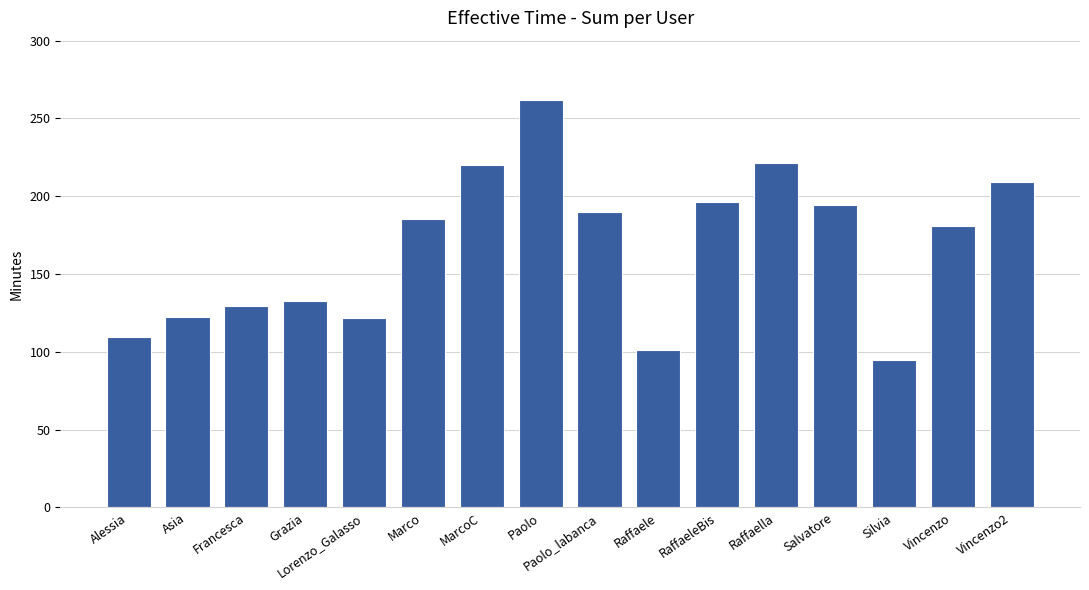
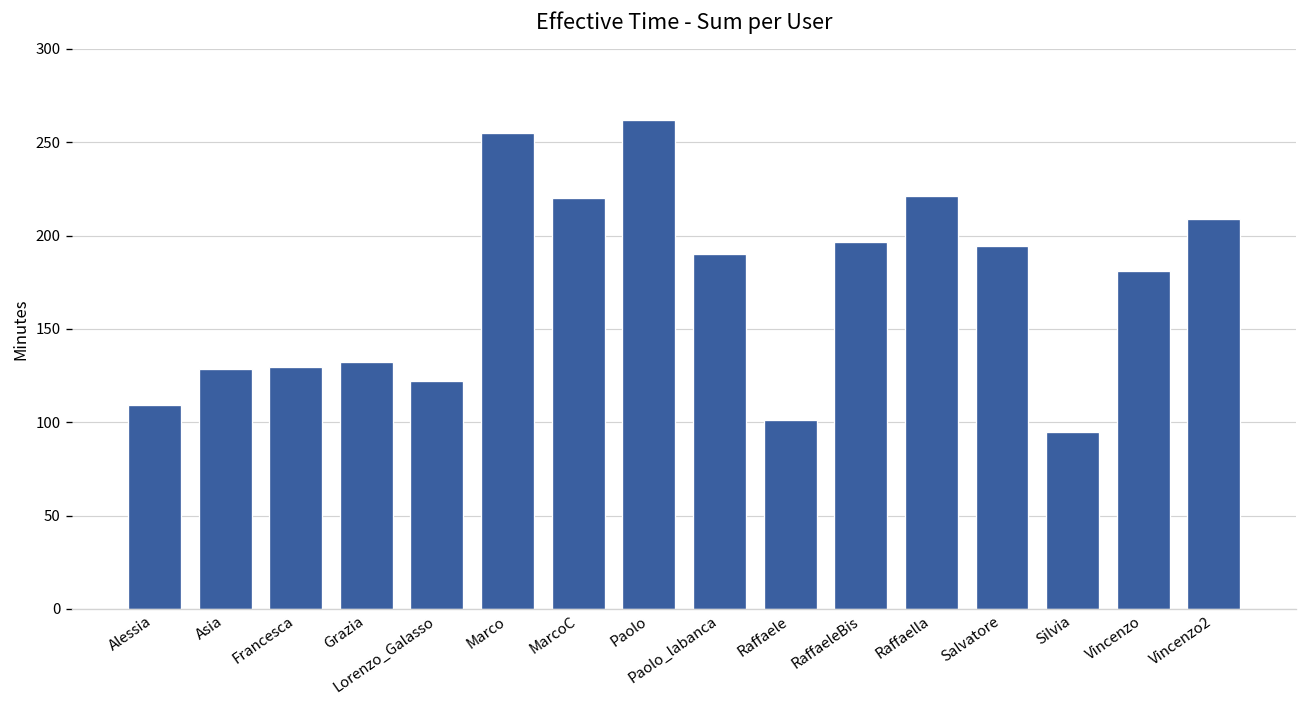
  {
    "Alessia": 109,
-   "Asia": 123,
+   "Asia": 129,
    "Francesca": 130,
    "Grazia": 132,
    "Lorenzo_Galasso": 122,
-   "Marco": 185,
+   "Marco": 255,
    "MarcoC": 220,
    "Paolo": 262,
    "Paolo_labanca": 190,
    "Raffaele": 101,
    "RaffaeleBis": 197,
    "Raffaella": 221,
    "Salvatore": 194,
    "Silvia": 95,
    "Vincenzo": 181,
    "Vincenzo2": 209
  }
